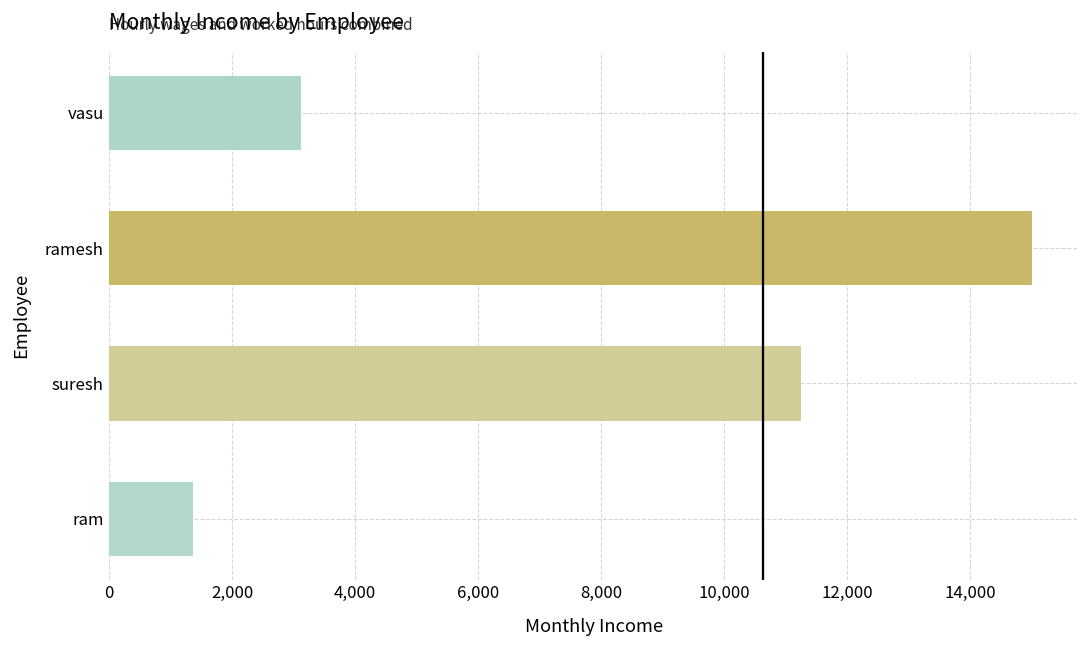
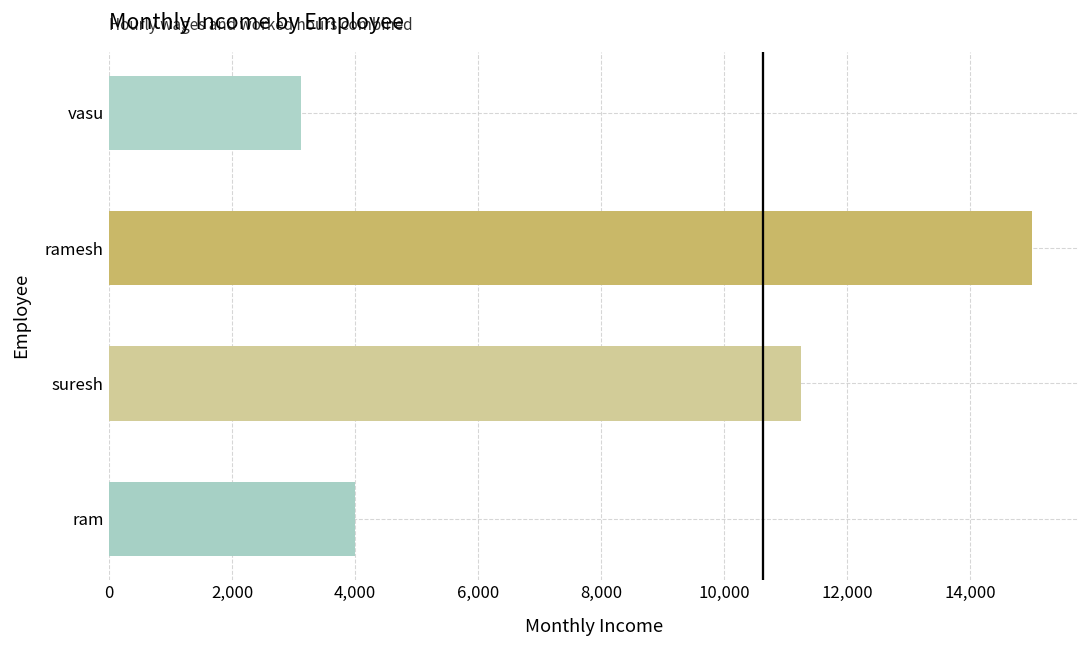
  {
    "vasu": "3,100",
    "ramesh": "15,000",
    "suresh": "11,300",
-   "ram": "1,400"
+   "ram": "4,000"
  }
